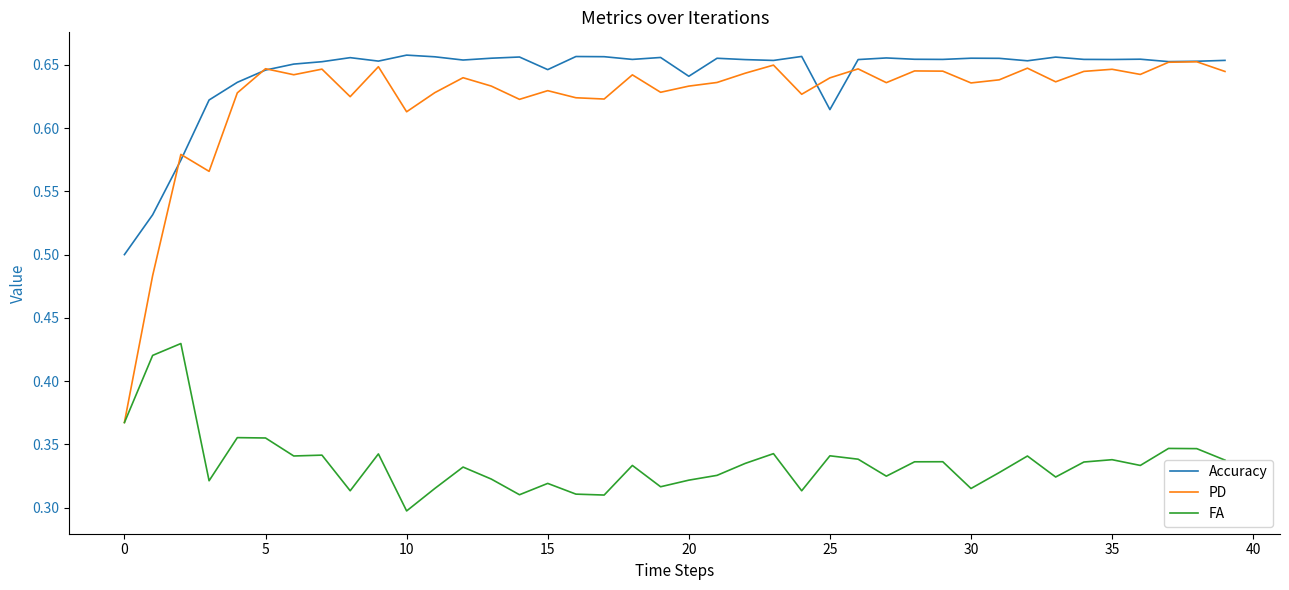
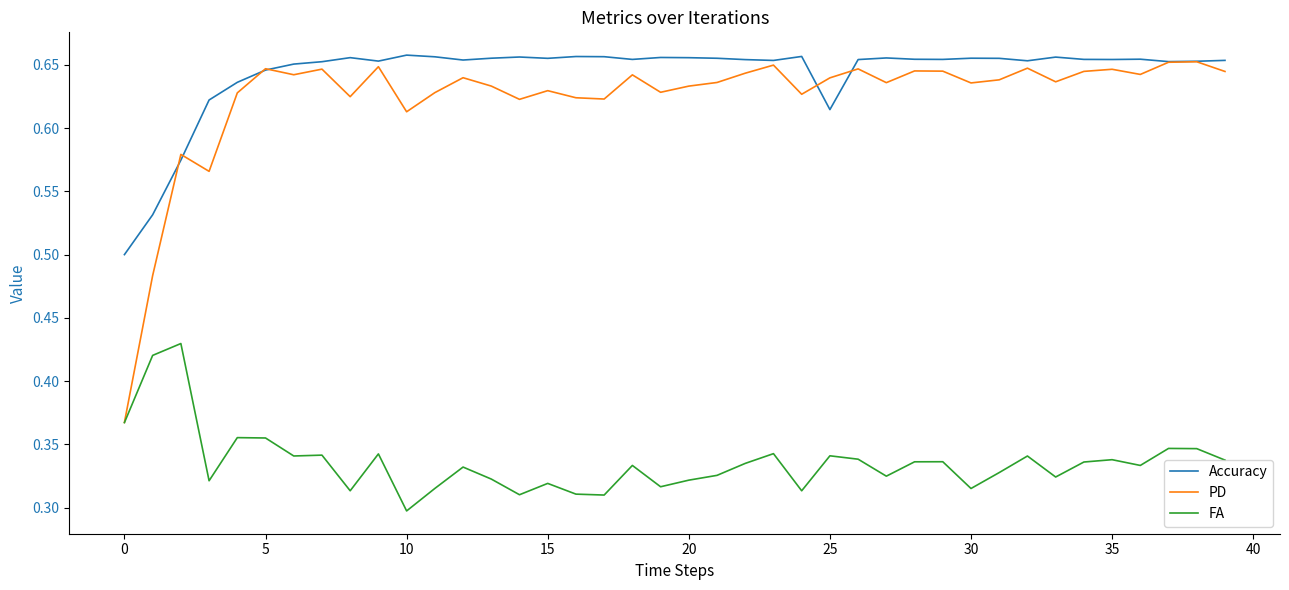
  {
    "Accuracy": {
      "0": 0.500,
      "10": 0.658,
-     "15": 0.646,
-     "20": 0.641,
+     "15": 0.655,
+     "20": 0.656,
      "25": 0.615,
      "30": 0.655,
      "35": 0.654
    },
    "PD": {
      "10": 0.613,
      "15": 0.630,
      "20": 0.633,
      "25": 0.640,
      "30": 0.636,
      "35": 0.647
    },
    "FA": {
      "5": 0.355,
      "10": 0.297,
      "15": 0.319,
      "20": 0.322,
      "25": 0.341,
      "30": 0.315,
      "35": 0.338
    }
  }
